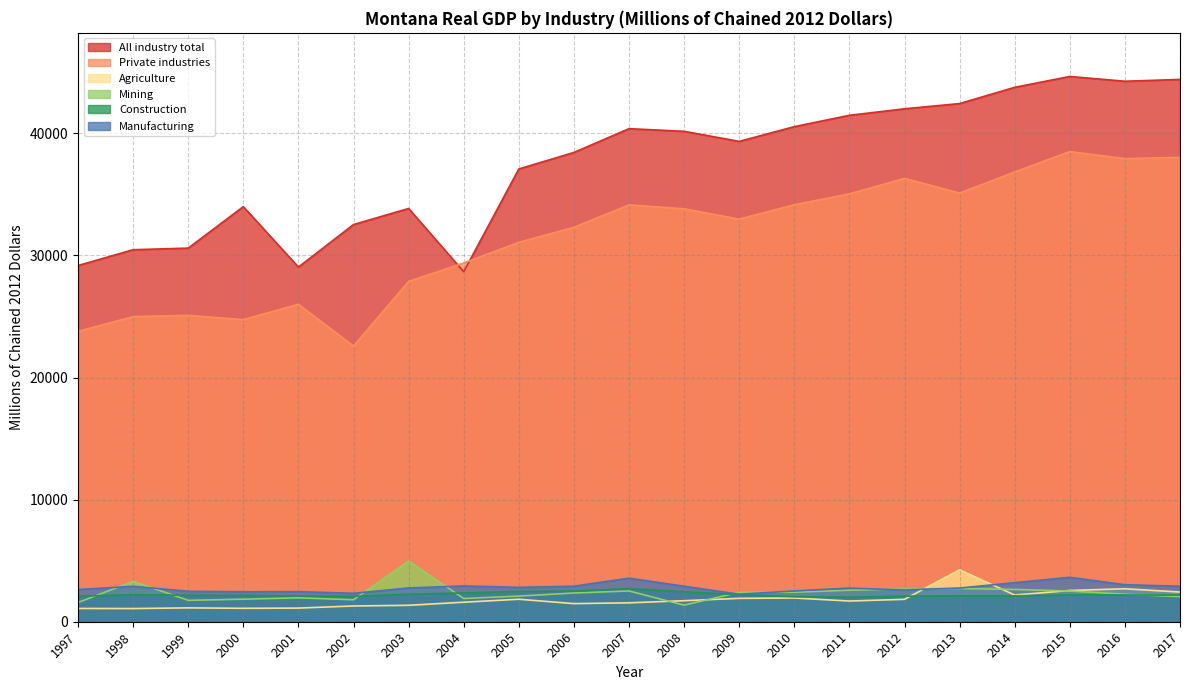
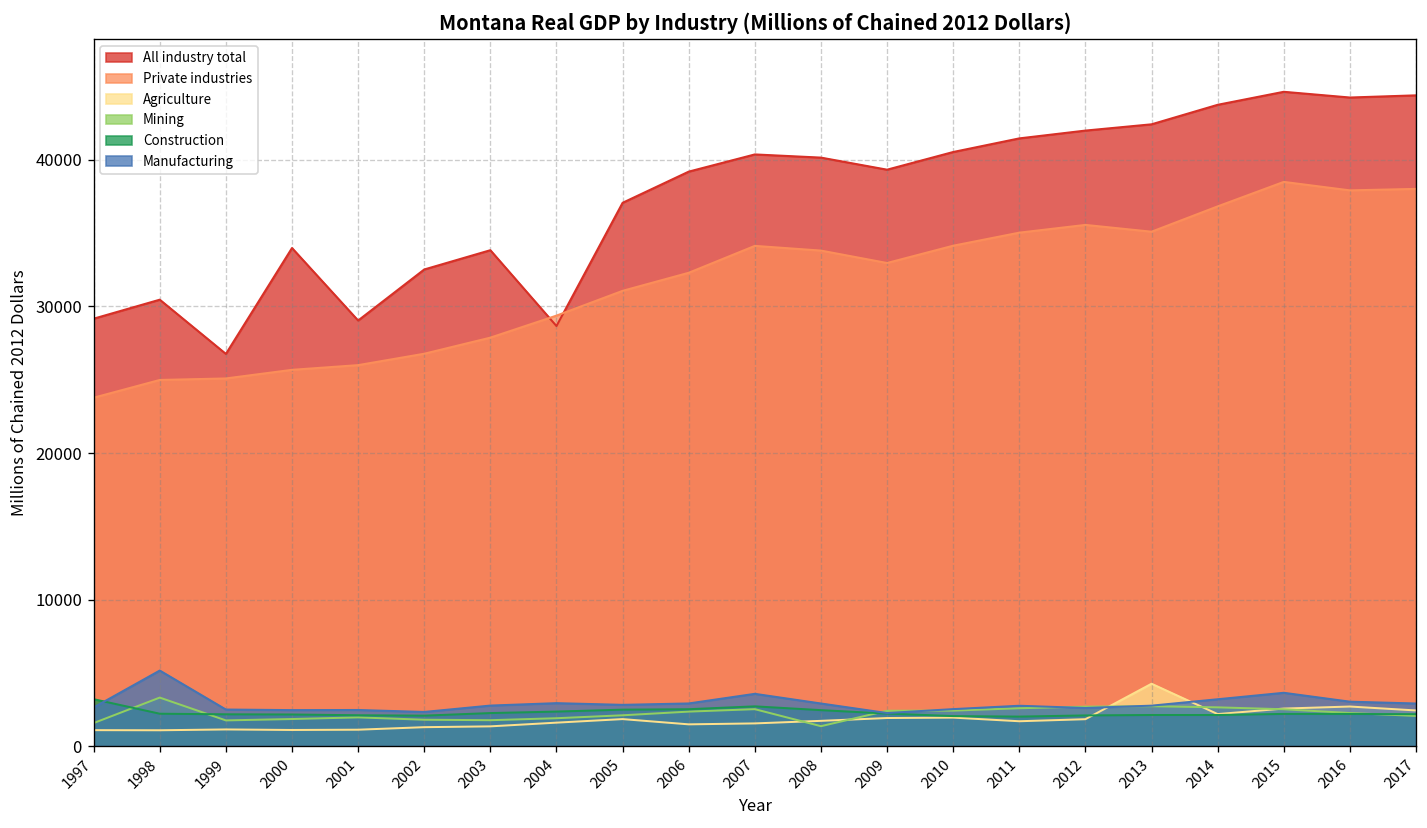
  {
    "All industry total": {
      "1997": 29200,
      "1998": 30500,
-     "1999": 30600,
+     "1999": 26800,
      "2000": 34000,
      "2001": 29000,
      "2002": 32500,
      "2003": 33800,
      "2004": 28700,
      "2005": 37100,
-     "2006": 38400,
+     "2006": 39200,
      "2007": 40400,
      "2008": 40200,
      "2009": 39300,
      "2010": 40500,
      "2011": 41500,
      "2012": 42000,
      "2013": 42400,
      "2014": 43800,
      "2015": 44700,
      "2016": 44300,
      "2017": 44400
    },
    "Private industries": {
      "1997": 23800,
      "1998": 25000,
      "1999": 25100,
-     "2000": 24700,
+     "2000": 25700,
      "2001": 26000,
-     "2002": 22600,
+     "2002": 26800,
      "2003": 27900,
      "2004": 29400,
      "2005": 31100,
      "2006": 32300,
      "2007": 34100,
      "2008": 33800,
      "2009": 33000,
      "2010": 34100,
      "2011": 35000,
-     "2012": 36300,
+     "2012": 35600,
      "2013": 35100,
      "2014": 36800,
      "2015": 38500,
      "2016": 37900,
      "2017": 38000
    },
    "Agriculture": {
      "1997": 1100,
      "1998": 1100,
      "1999": 1100,
      "2000": 1100,
      "2001": 1100,
      "2002": 1300,
      "2003": 1300,
      "2004": 1600,
      "2005": 1800,
      "2006": 1500,
      "2007": 1500,
      "2008": 1700,
      "2009": 1900,
      "2011": 1700,
      "2012": 1800,
      "2013": 4300,
      "2016": 2700,
      "2017": 2400
    },
    "Mining": {
      "1997": 1600,
      "1998": 3300,
      "1999": 1800,
      "2000": 1800,
      "2002": 1800,
-     "2003": 5000,
+     "2003": 1800,
      "2004": 1900,
      "2005": 2100,
      "2008": 1400,
      "2014": 2600
    },
    "Construction": {
-     "1997": 2100,
+     "1997": 3200,
      "1998": 2200,
      "1999": 2200,
      "2000": 2200,
      "2002": 2100,
      "2003": 2300,
      "2004": 2400,
      "2005": 2500,
      "2008": 2500,
      "2011": 2000,
      "2012": 2100,
      "2013": 2100,
      "2015": 2200
    },
    "Manufacturing": {
      "1997": 2600,
-     "1998": 2900,
+     "1998": 5200,
      "1999": 2500,
      "2000": 2500,
      "2001": 2500,
      "2002": 2300,
      "2003": 2800,
      "2004": 2900,
      "2005": 2800,
      "2006": 2900,
      "2007": 3600,
      "2008": 2900,
      "2014": 3200,
      "2015": 3600,
      "2016": 3000,
      "2017": 2900
    }
  }
